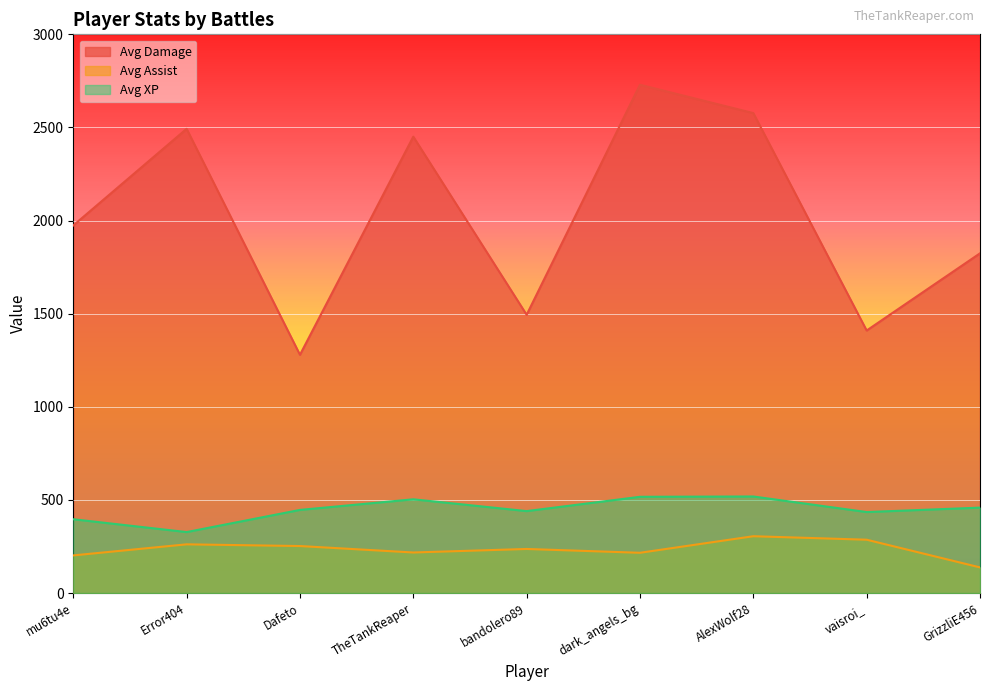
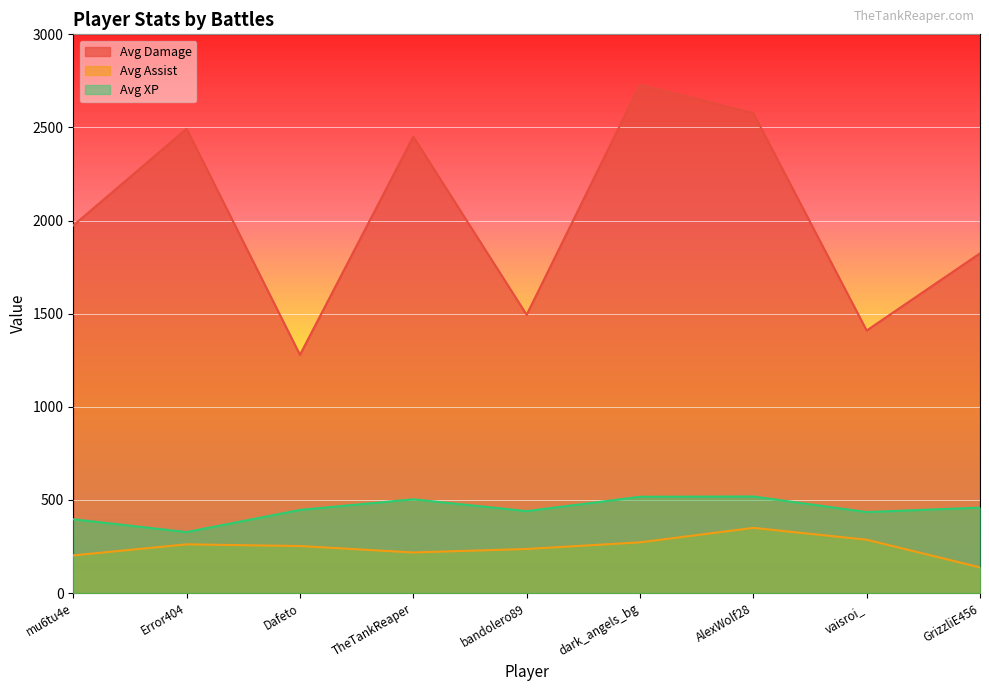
  {
    "Avg Damage": {
      "mu6tu4e": 1970,
      "Error404": 2490,
      "Dafeto": 1280,
      "TheTankReaper": 2450,
      "bandolero89": 1490,
      "dark_angels_bg": 2730,
      "AlexWolf28": 2580,
      "vaisroi_": 1410,
      "GrizzliE456": 1820
    },
    "Avg Assist": {
      "mu6tu4e": 200,
      "Error404": 260,
      "Dafeto": 250,
      "TheTankReaper": 220,
      "bandolero89": 240,
-     "dark_angels_bg": 220,
-     "AlexWolf28": 310,
+     "dark_angels_bg": 270,
+     "AlexWolf28": 350,
      "vaisroi_": 290,
      "GrizzliE456": 140
    },
    "Avg XP": {
      "mu6tu4e": 400,
      "Error404": 330,
      "Dafeto": 450,
      "TheTankReaper": 500,
      "bandolero89": 440,
      "dark_angels_bg": 520,
      "AlexWolf28": 520,
      "vaisroi_": 430,
      "GrizzliE456": 460
    }
  }
